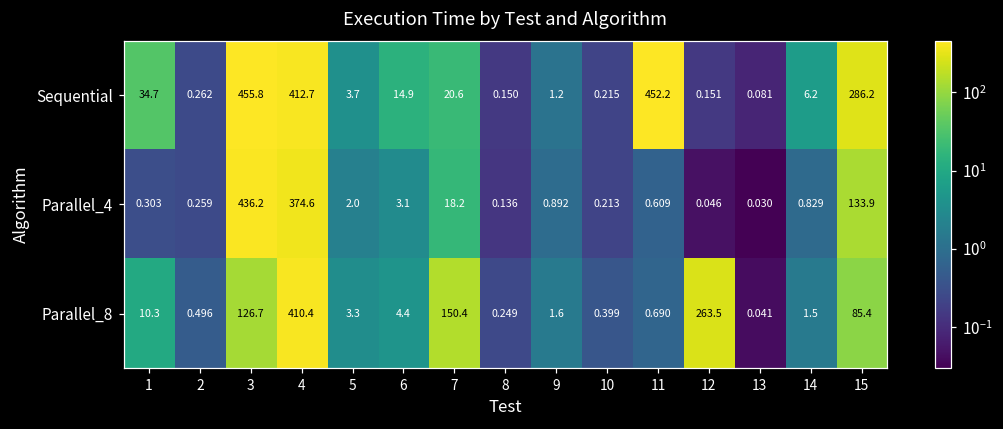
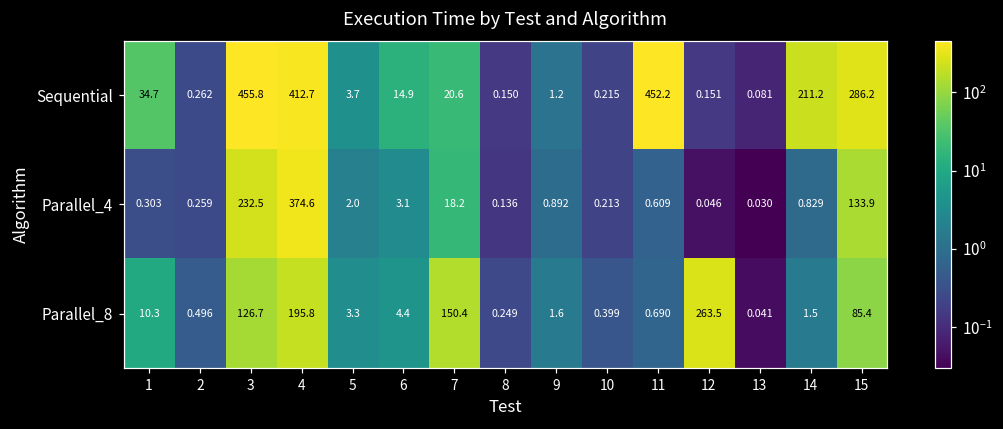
  {
    "Sequential": {
      "1": 34.7,
      "2": 0.262,
      "3": 455.8,
      "4": 412.7,
      "5": 3.7,
      "6": 14.9,
      "7": 20.6,
      "8": 0.150,
      "9": 1.2,
      "10": 0.215,
      "11": 452.2,
      "12": 0.151,
      "13": 0.081,
-     "14": 6.2,
+     "14": 211.2,
      "15": 286.2
    },
    "Parallel_4": {
      "1": 0.303,
      "2": 0.259,
-     "3": 436.2,
+     "3": 232.5,
      "4": 374.6,
      "5": 2.0,
      "6": 3.1,
      "7": 18.2,
      "8": 0.136,
      "9": 0.892,
      "10": 0.213,
      "11": 0.609,
      "12": 0.046,
      "13": 0.030,
      "14": 0.829,
      "15": 133.9
    },
    "Parallel_8": {
      "1": 10.3,
      "2": 0.496,
      "3": 126.7,
-     "4": 410.4,
+     "4": 195.8,
      "5": 3.3,
      "6": 4.4,
      "7": 150.4,
      "8": 0.249,
      "9": 1.6,
      "10": 0.399,
      "11": 0.690,
      "12": 263.5,
      "13": 0.041,
      "14": 1.5,
      "15": 85.4
    }
  }
